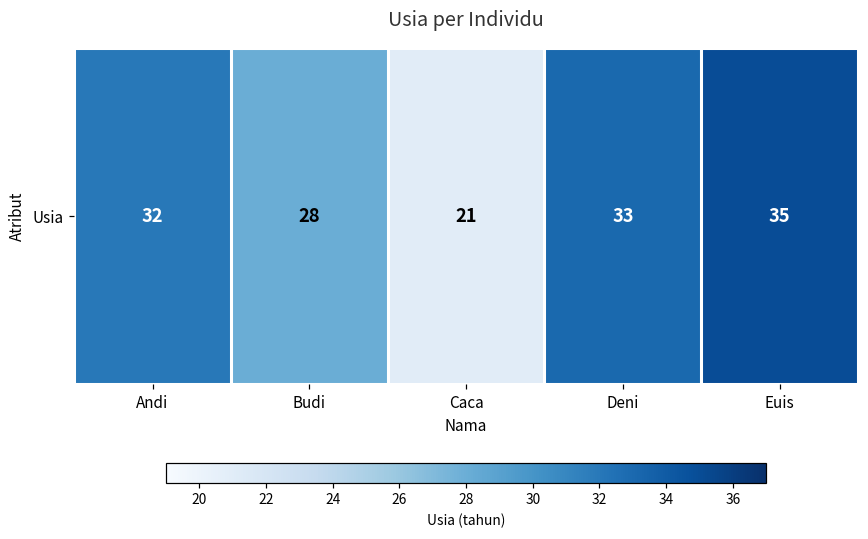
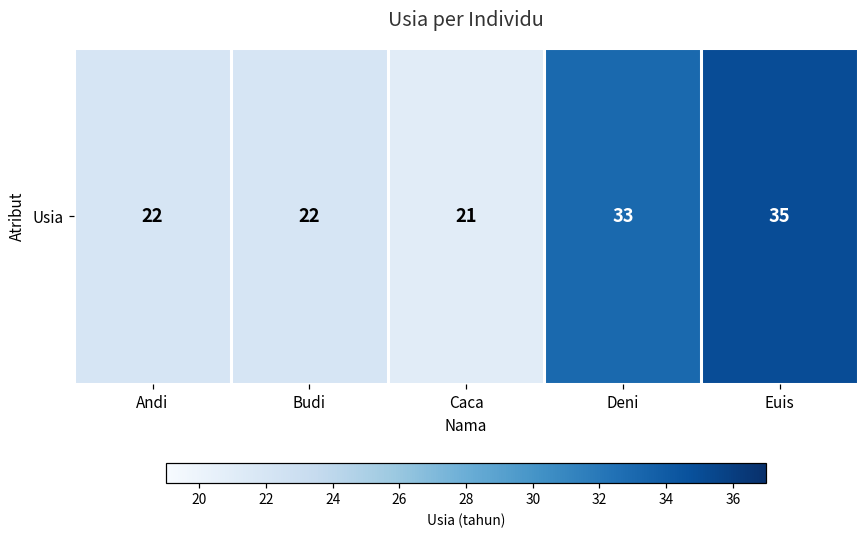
  {
    "Usia": {
-     "Andi": 32,
-     "Budi": 28,
+     "Andi": 22,
+     "Budi": 22,
      "Caca": 21,
      "Deni": 33,
      "Euis": 35
    }
  }
